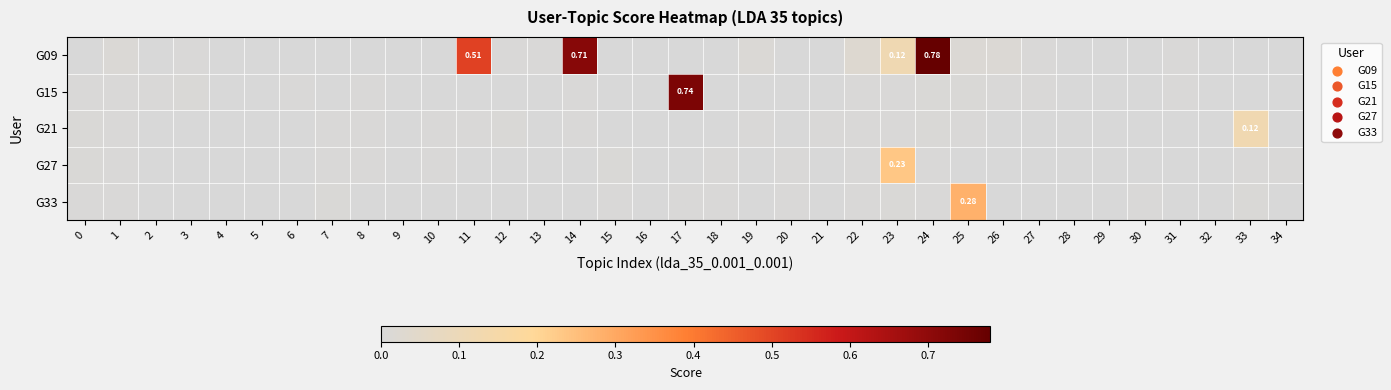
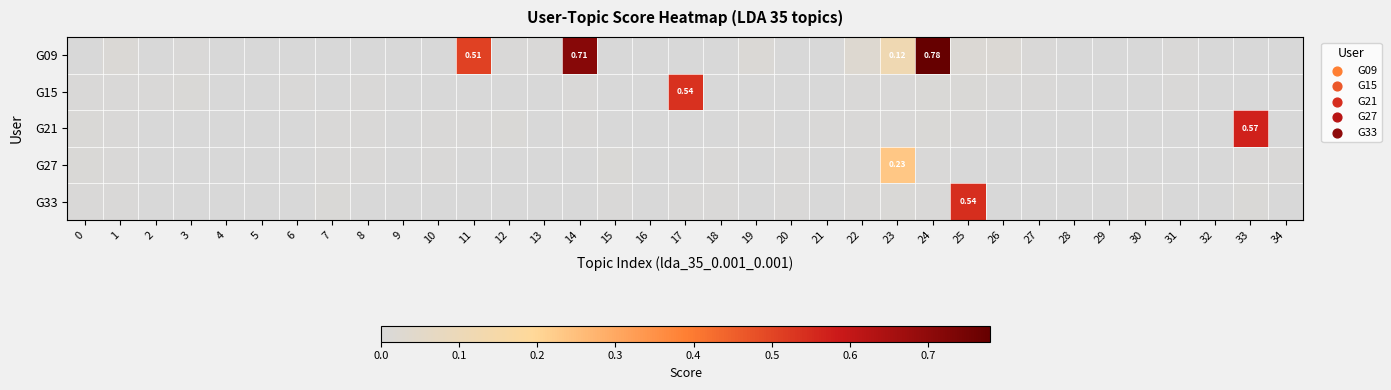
  {
    "G09": {
      "11": 0.51,
      "14": 0.71,
      "23": 0.12,
      "24": 0.78
    },
    "G15": {
-     "17": 0.74
+     "17": 0.54
    },
    "G21": {
-     "33": 0.12
+     "33": 0.57
    },
    "G27": {
      "23": 0.23
    },
    "G33": {
-     "25": 0.28
+     "25": 0.54
    }
  }
